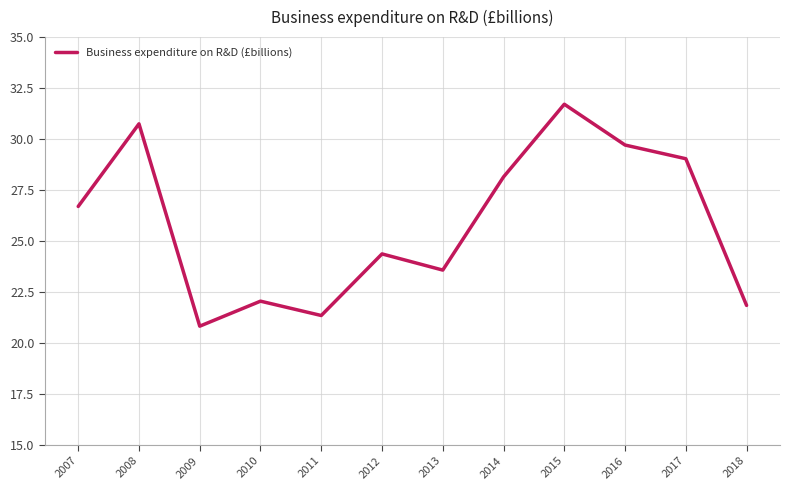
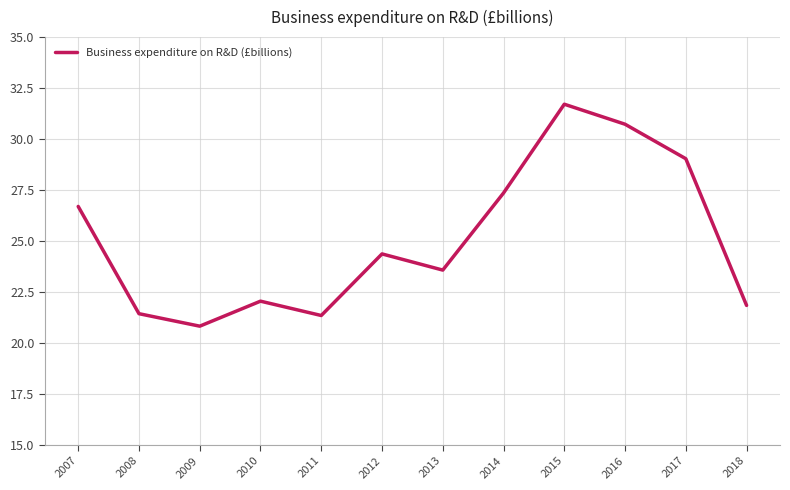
  {
    "2007": 26.7,
-   "2008": 30.7,
+   "2008": 21.4,
    "2009": 20.8,
    "2010": 22.1,
    "2011": 21.4,
    "2012": 24.4,
    "2013": 23.6,
-   "2014": 28.1,
+   "2014": 27.4,
    "2015": 31.7,
-   "2016": 29.7,
+   "2016": 30.7,
    "2017": 29.0,
    "2018": 21.8
  }
